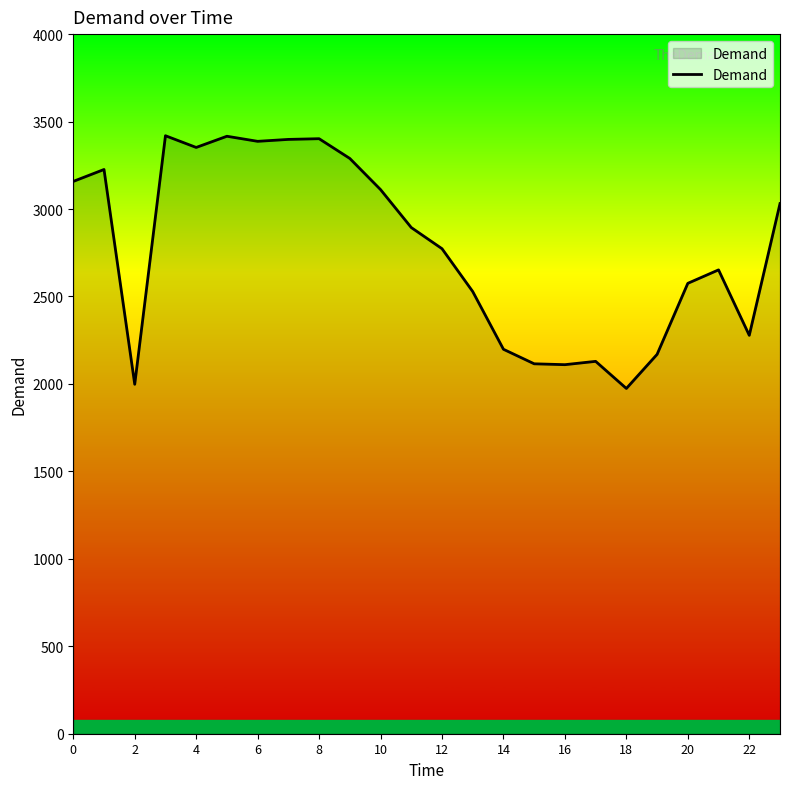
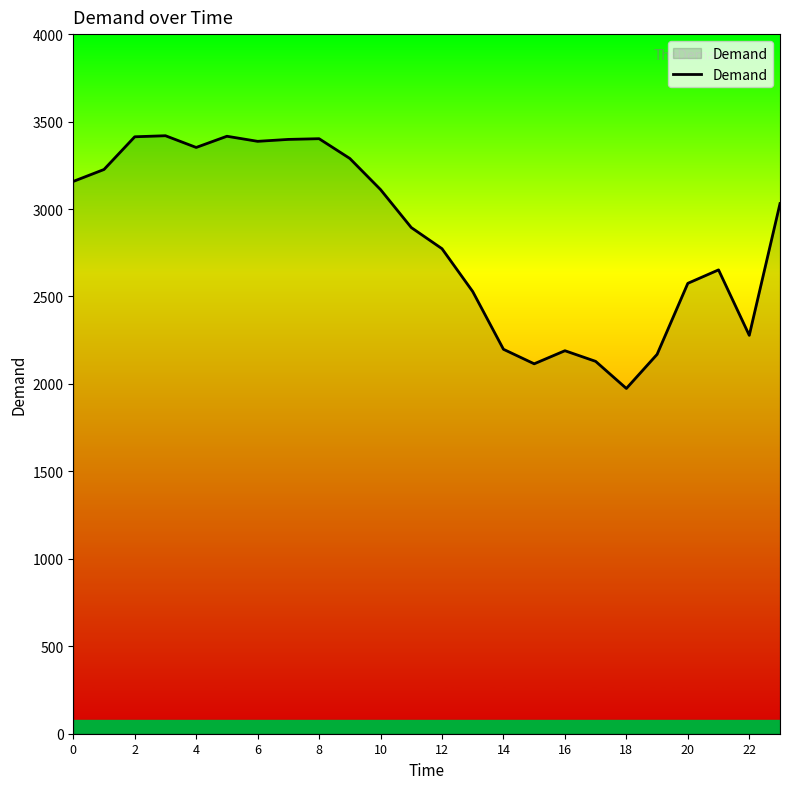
  {
    "0": 3160,
-   "2": 2000,
+   "2": 3410,
    "4": 3350,
    "6": 3390,
    "8": 3400,
    "10": 3110,
    "12": 2770,
    "14": 2200,
-   "16": 2110,
+   "16": 2190,
    "18": 1970,
    "20": 2580,
    "22": 2280
  }
